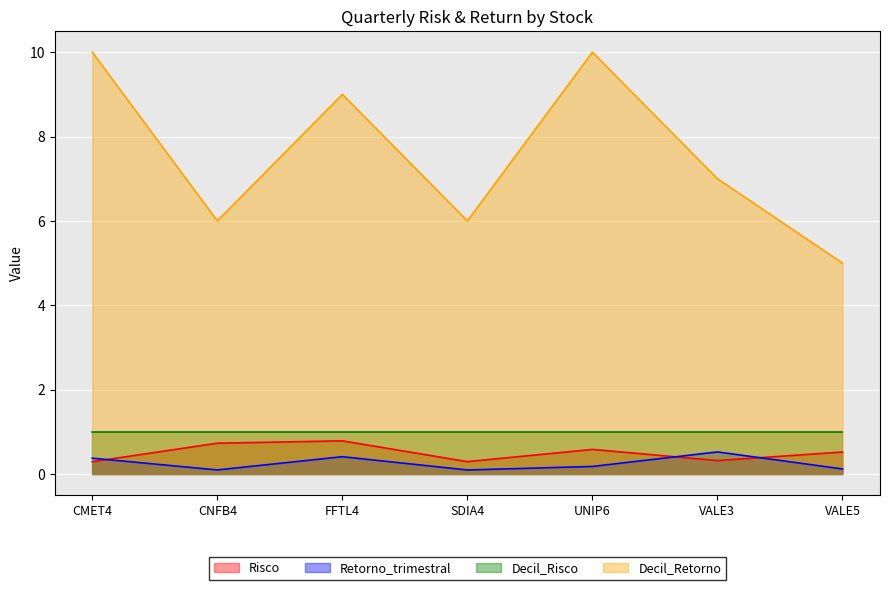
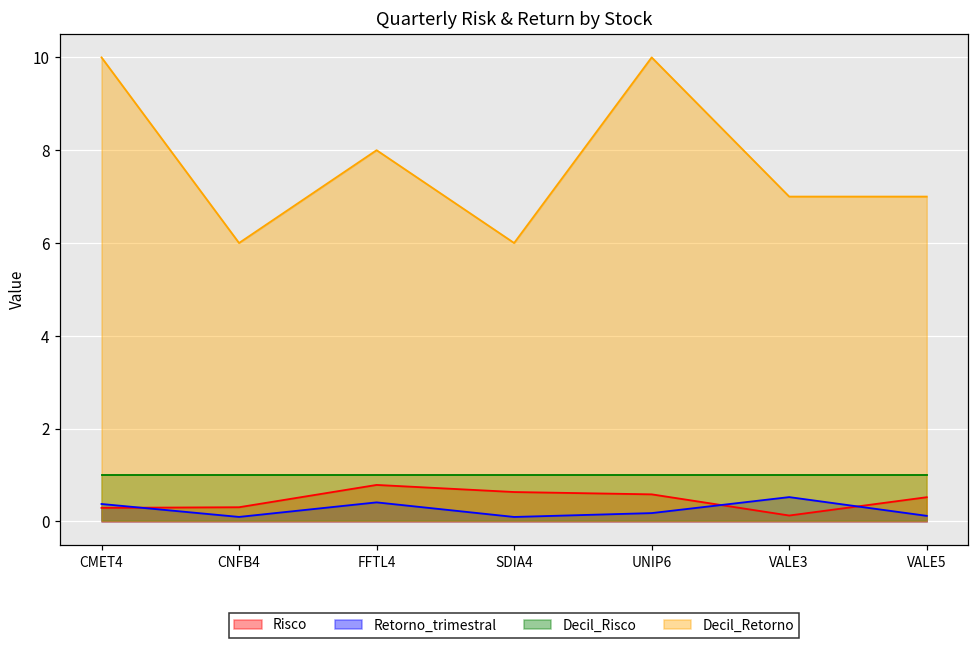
  {
    "Risco": {
      "CMET4": 0.3,
-     "CNFB4": 0.7,
+     "CNFB4": 0.3,
      "FFTL4": 0.8,
-     "SDIA4": 0.3,
+     "SDIA4": 0.6,
      "UNIP6": 0.6,
-     "VALE3": 0.3,
+     "VALE3": 0.1,
      "VALE5": 0.5
    },
    "Retorno_trimestral": {
      "CMET4": 0.4,
      "CNFB4": 0.1,
      "FFTL4": 0.4,
      "SDIA4": 0.1,
      "UNIP6": 0.2,
      "VALE3": 0.5,
      "VALE5": 0.1
    },
    "Decil_Risco": {
      "CMET4": 1.0,
      "CNFB4": 1.0,
      "FFTL4": 1.0,
      "SDIA4": 1.0,
      "UNIP6": 1.0,
      "VALE3": 1.0,
      "VALE5": 1.0
    },
    "Decil_Retorno": {
      "CMET4": 10,
      "CNFB4": 6,
-     "FFTL4": 9,
+     "FFTL4": 8,
      "SDIA4": 6,
      "UNIP6": 10,
      "VALE3": 7,
-     "VALE5": 5
+     "VALE5": 7
    }
  }
